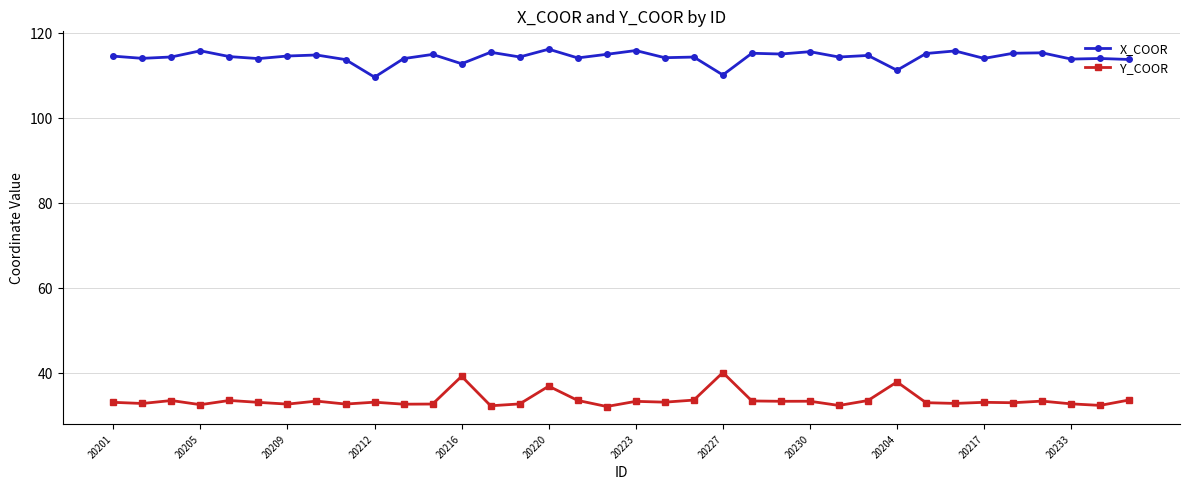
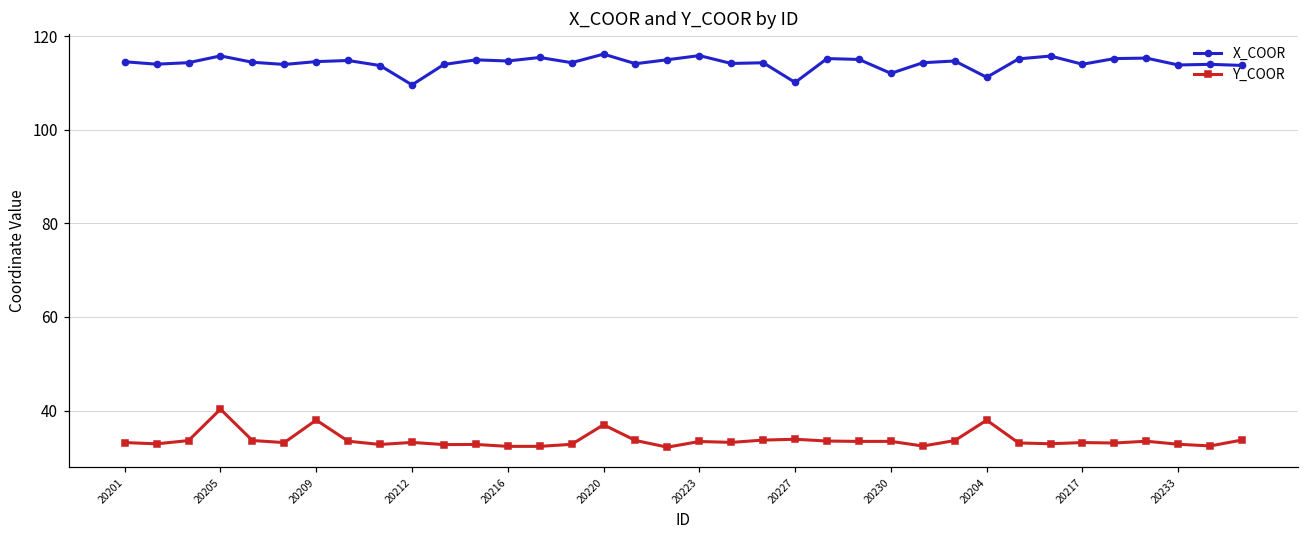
  {
    "X_COOR": {
      "20201": 115,
      "20205": 116,
      "20209": 115,
      "20212": 110,
-     "20216": 113,
+     "20216": 115,
      "20220": 116,
      "20223": 116,
      "20227": 110,
-     "20230": 116,
+     "20230": 112,
      "20204": 111,
      "20217": 114,
      "20233": 114
    },
    "Y_COOR": {
      "20201": 33,
-     "20205": 33,
-     "20209": 33,
+     "20205": 40,
+     "20209": 38,
      "20212": 33,
-     "20216": 39,
+     "20216": 32,
      "20220": 37,
      "20223": 33,
-     "20227": 40,
+     "20227": 34,
      "20230": 33,
      "20204": 38,
      "20217": 33,
      "20233": 33
    }
  }
